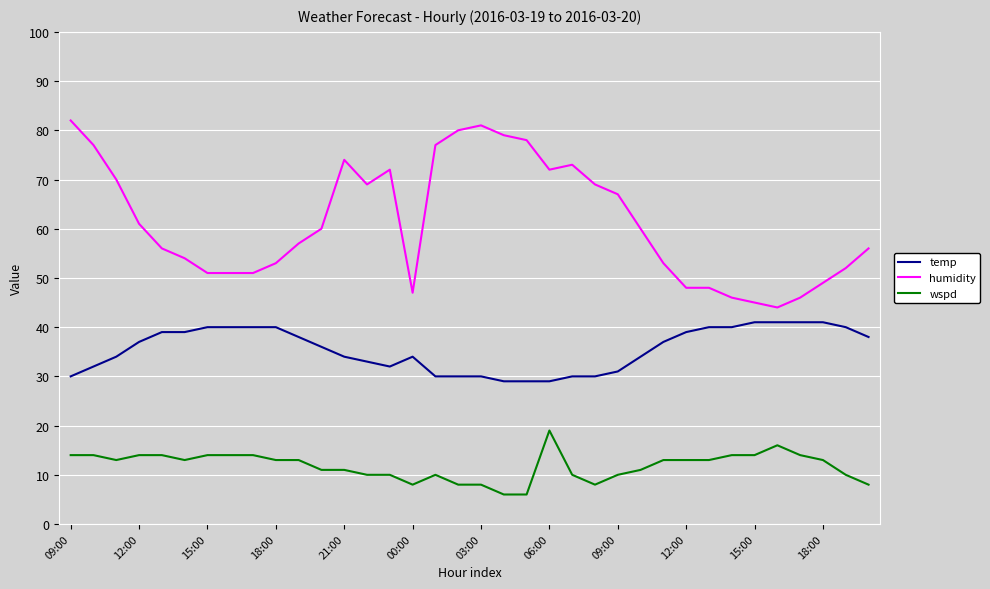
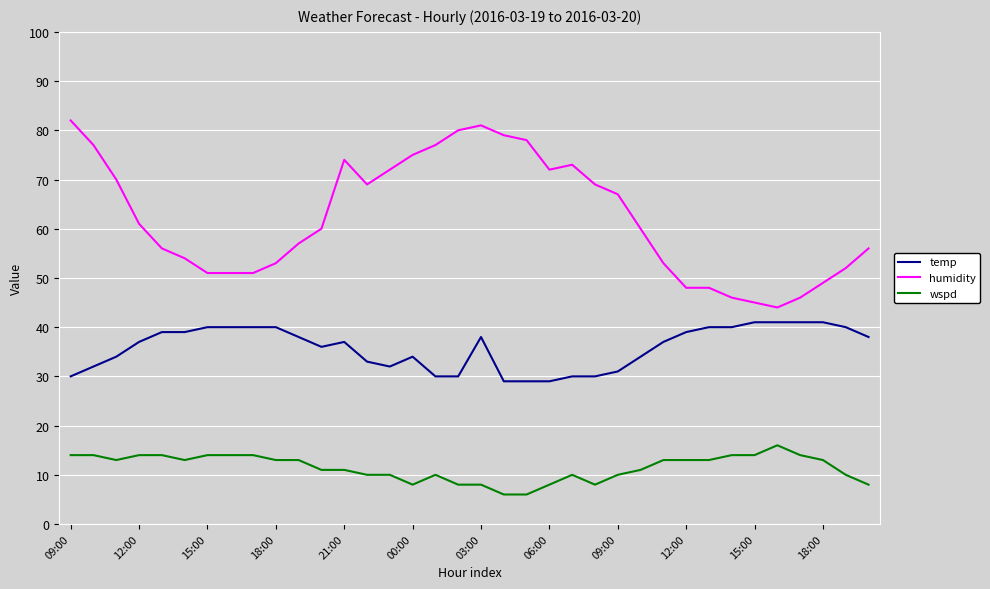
  {
    "temp": {
-     "21:00": 34,
+     "21:00": 37,
      "00:00": 34,
-     "03:00": 30,
+     "03:00": 38,
      "06:00": 29
    },
    "humidity": {
      "21:00": 74,
-     "00:00": 47,
+     "00:00": 75,
      "03:00": 81,
      "06:00": 72
    },
    "wspd": {
      "21:00": 11,
      "00:00": 8,
      "03:00": 8,
-     "06:00": 19
+     "06:00": 8
    }
  }
